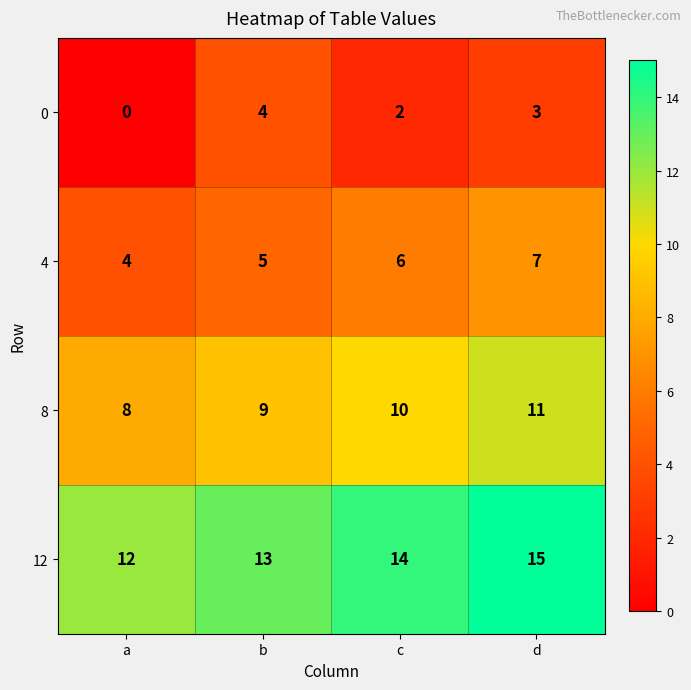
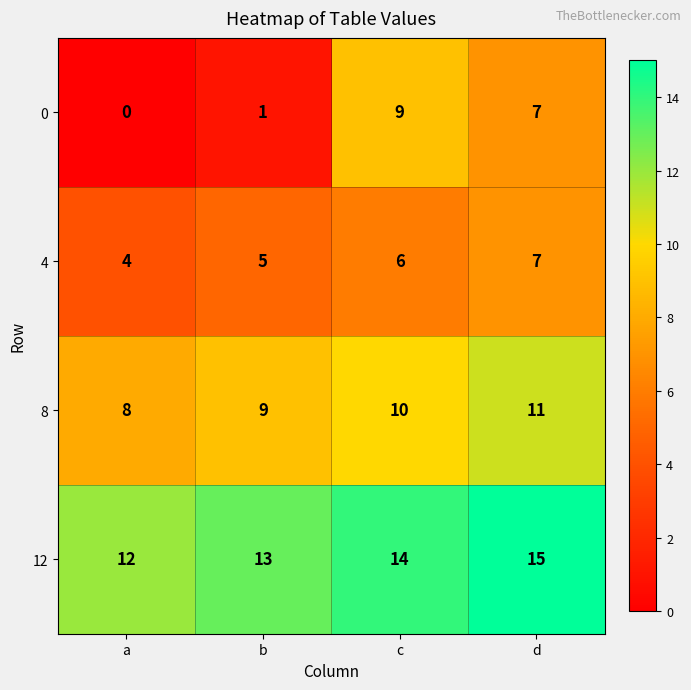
  {
    "0": {
      "a": 0,
-     "b": 4,
-     "c": 2,
-     "d": 3
+     "b": 1,
+     "c": 9,
+     "d": 7
    },
    "4": {
      "a": 4,
      "b": 5,
      "c": 6,
      "d": 7
    },
    "8": {
      "a": 8,
      "b": 9,
      "c": 10,
      "d": 11
    },
    "12": {
      "a": 12,
      "b": 13,
      "c": 14,
      "d": 15
    }
  }
